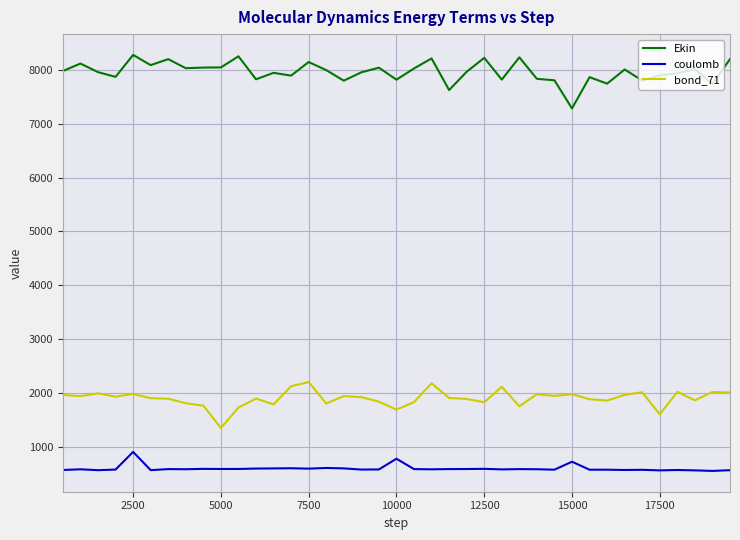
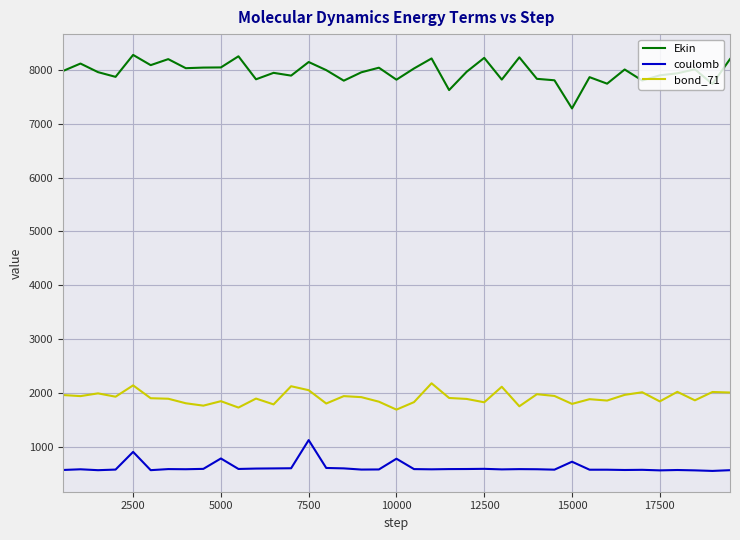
  {
    "Ekin": {
      "2500": 8300,
      "5000": 8000,
      "7500": 8100,
      "10000": 7800,
      "12500": 8200,
      "15000": 7300
    },
    "coulomb": {
      "2500": 900,
-     "5000": 600,
-     "7500": 600,
+     "5000": 800,
+     "7500": 1100,
      "10000": 800,
      "12500": 600,
      "15000": 700,
      "17500": 600
    },
    "bond_71": {
-     "2500": 2000,
-     "5000": 1400,
-     "7500": 2200,
+     "2500": 2100,
+     "5000": 1900,
+     "7500": 2100,
      "10000": 1700,
      "12500": 1800,
-     "15000": 2000,
-     "17500": 1600
+     "15000": 1800,
+     "17500": 1800
    }
  }
